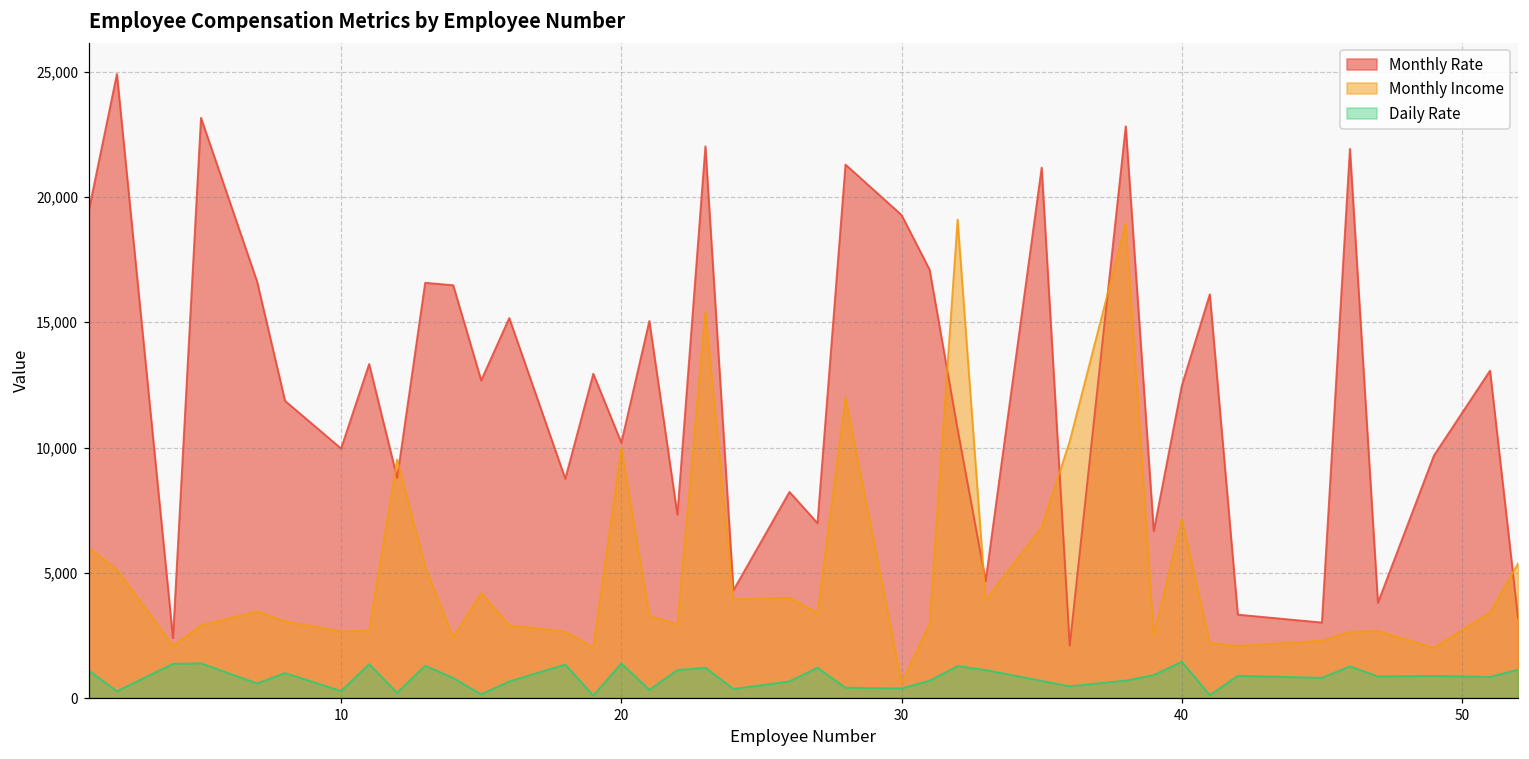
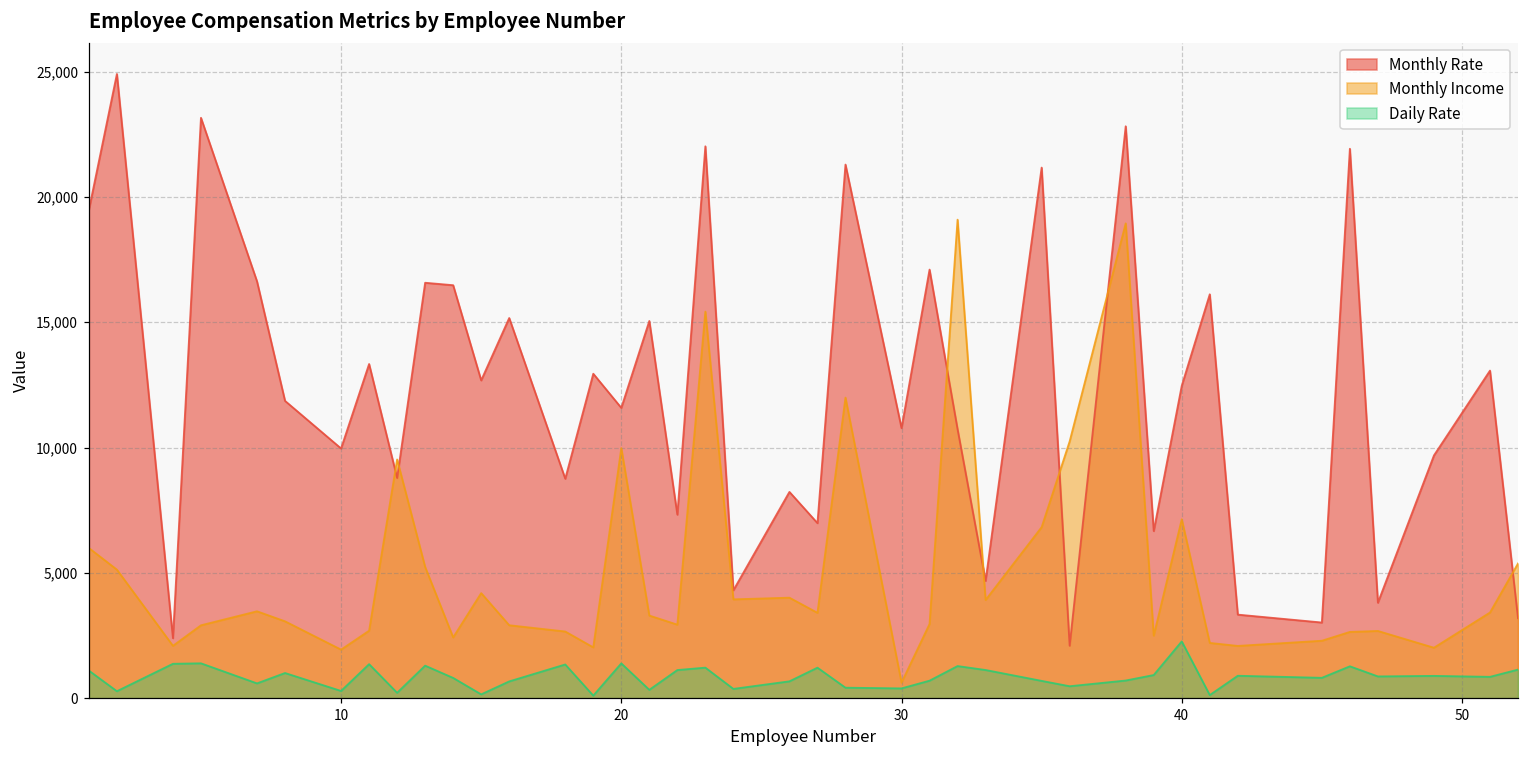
  {
    "Monthly Rate": {
      "10": "10,000",
-     "20": "10,200",
-     "30": "19,300",
+     "20": "11,600",
+     "30": "10,800",
      "40": "12,500"
    },
    "Monthly Income": {
-     "10": "2,700",
+     "10": "1,900",
      "20": "10,000",
      "30": "600",
      "40": "7,100"
    },
    "Daily Rate": {
      "10": "300",
      "20": "1,400",
      "30": "400",
-     "40": "1,500"
+     "40": "2,300"
    }
  }
